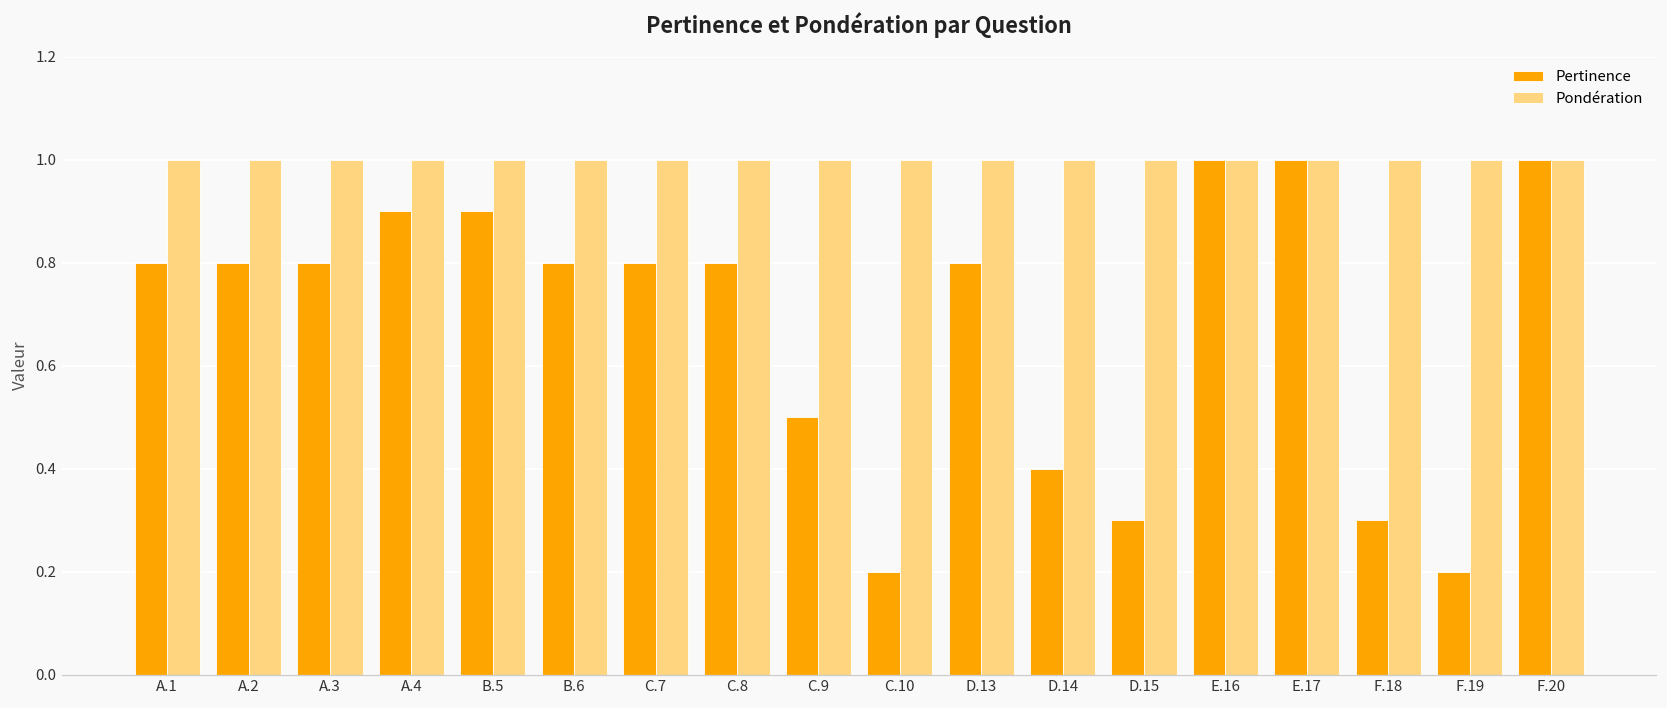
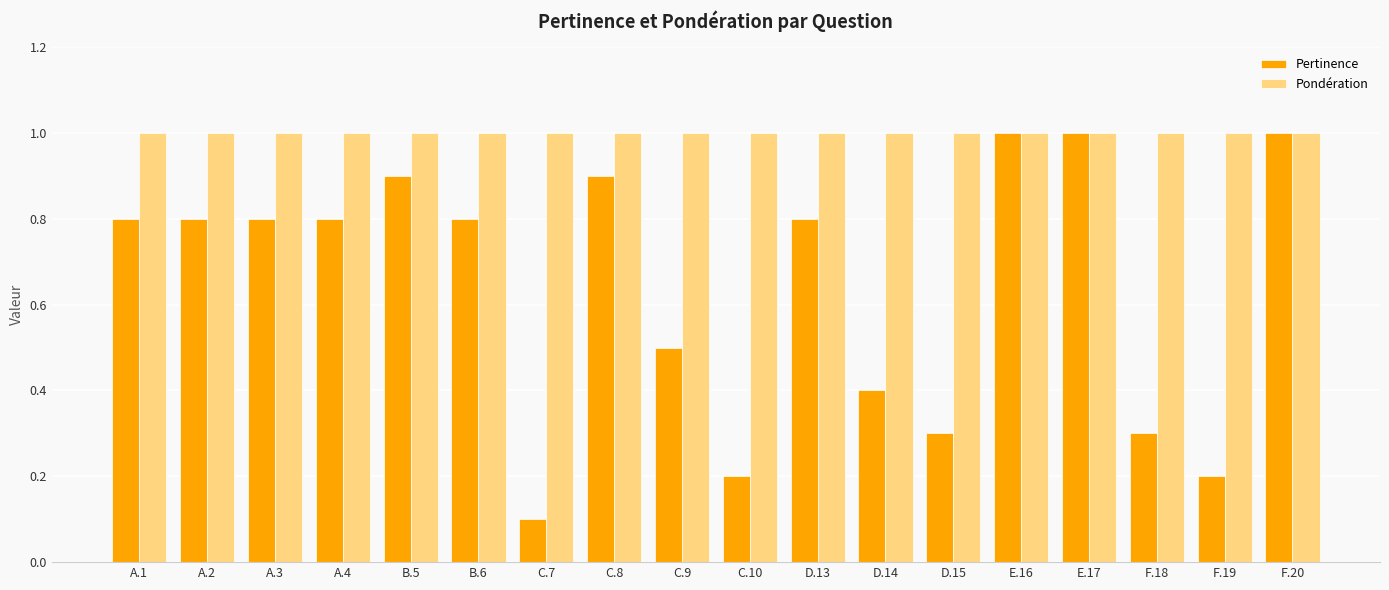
  {
    "Pertinence": {
      "A.1": 0.8,
      "A.2": 0.8,
      "A.3": 0.8,
-     "A.4": 0.9,
+     "A.4": 0.8,
      "B.5": 0.9,
      "B.6": 0.8,
-     "C.7": 0.8,
-     "C.8": 0.8,
+     "C.7": 0.1,
+     "C.8": 0.9,
      "C.9": 0.5,
      "C.10": 0.2,
      "D.13": 0.8,
      "D.14": 0.4,
      "D.15": 0.3,
      "E.16": 1.0,
      "E.17": 1.0,
      "F.18": 0.3,
      "F.19": 0.2,
      "F.20": 1.0
    },
    "Pondération": {
      "A.1": 1.0,
      "A.2": 1.0,
      "A.3": 1.0,
      "A.4": 1.0,
      "B.5": 1.0,
      "B.6": 1.0,
      "C.7": 1.0,
      "C.8": 1.0,
      "C.9": 1.0,
      "C.10": 1.0,
      "D.13": 1.0,
      "D.14": 1.0,
      "D.15": 1.0,
      "E.16": 1.0,
      "E.17": 1.0,
      "F.18": 1.0,
      "F.19": 1.0,
      "F.20": 1.0
    }
  }
